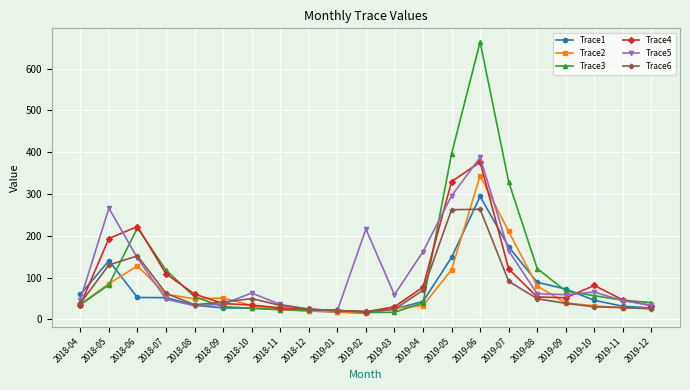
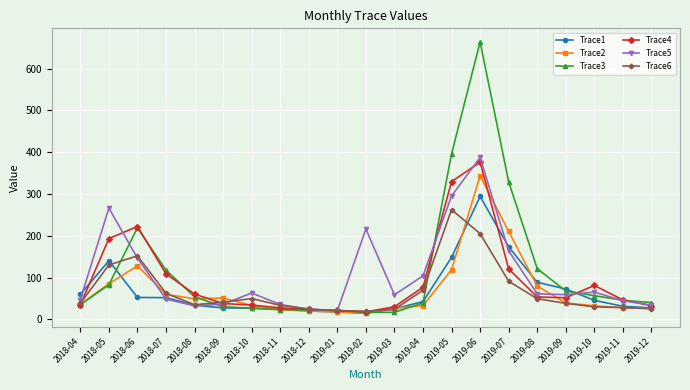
  {
    "Trace1": {
      "2018-04": 60,
      "2018-05": 140,
      "2018-06": 50,
      "2019-05": 150,
      "2019-06": 290,
      "2019-07": 170,
      "2019-08": 90,
      "2019-10": 50
    },
    "Trace2": {
      "2018-06": 130,
      "2018-09": 50,
      "2019-04": 30,
      "2019-05": 120,
      "2019-06": 340,
      "2019-07": 210,
      "2019-08": 80
    },
    "Trace3": {
      "2018-07": 120,
      "2019-03": 20,
      "2019-05": 400,
      "2019-06": 660,
      "2019-07": 330,
      "2019-08": 120,
      "2019-10": 60,
      "2019-12": 40
    },
    "Trace4": {
      "2018-05": 190,
      "2018-07": 110,
      "2018-08": 60,
      "2019-04": 80,
      "2019-05": 330,
      "2019-06": 380,
      "2019-07": 120,
      "2019-09": 50,
      "2019-10": 80
    },
    "Trace5": {
      "2018-04": 50,
      "2018-05": 270,
      "2018-10": 60,
      "2019-02": 220,
      "2019-03": 60,
-     "2019-04": 160,
+     "2019-04": 100,
      "2019-05": 300,
      "2019-06": 390,
      "2019-07": 160,
      "2019-08": 60,
      "2019-09": 60,
      "2019-10": 70
    },
    "Trace6": {
      "2018-05": 130,
      "2018-10": 50,
      "2019-04": 70,
      "2019-05": 260,
-     "2019-06": 260,
+     "2019-06": 210,
      "2019-07": 90
    }
  }
